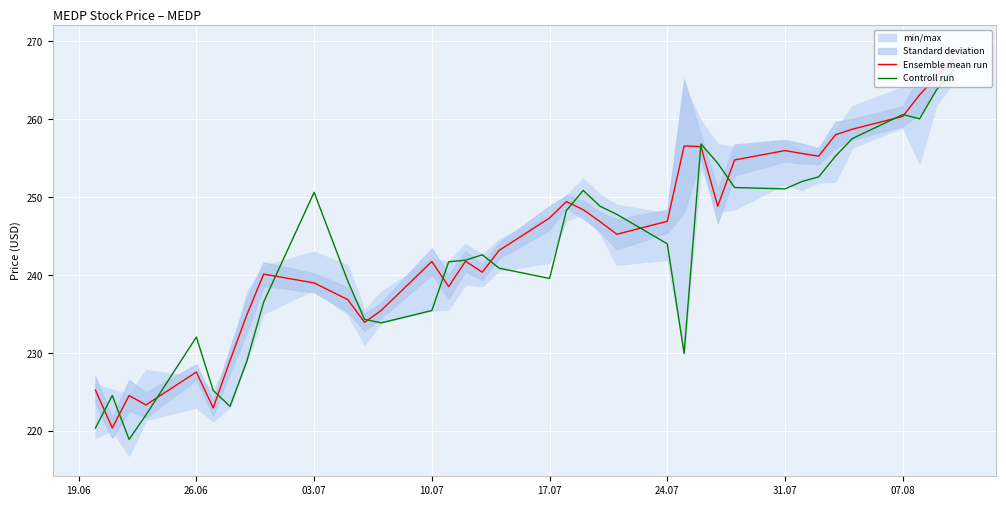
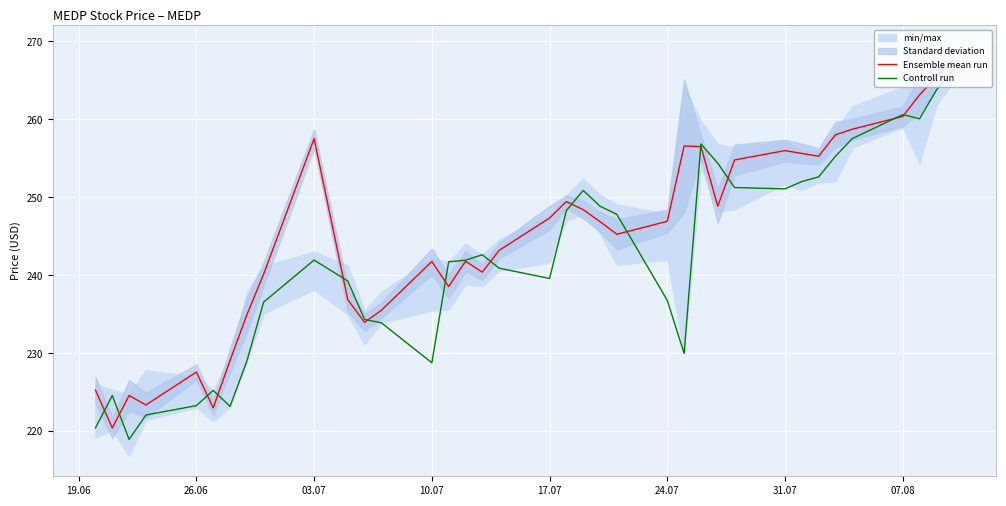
  {
    "Ensemble mean run": {
      "26.06": 228,
-     "03.07": 239,
+     "03.07": 258,
      "10.07": 242,
      "17.07": 247,
      "24.07": 247,
      "31.07": 256
    },
    "Controll run": {
-     "26.06": 232,
-     "03.07": 251,
-     "10.07": 236,
+     "26.06": 223,
+     "03.07": 242,
+     "10.07": 229,
      "17.07": 240,
-     "24.07": 244,
+     "24.07": 237,
      "31.07": 251
    }
  }
